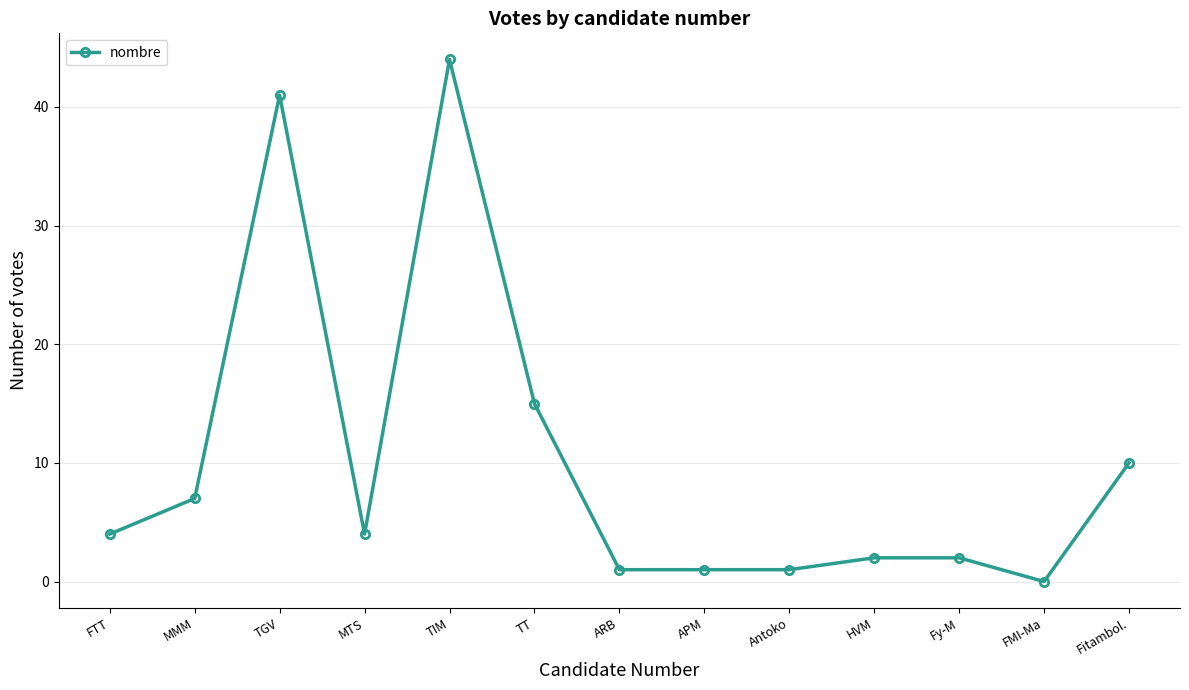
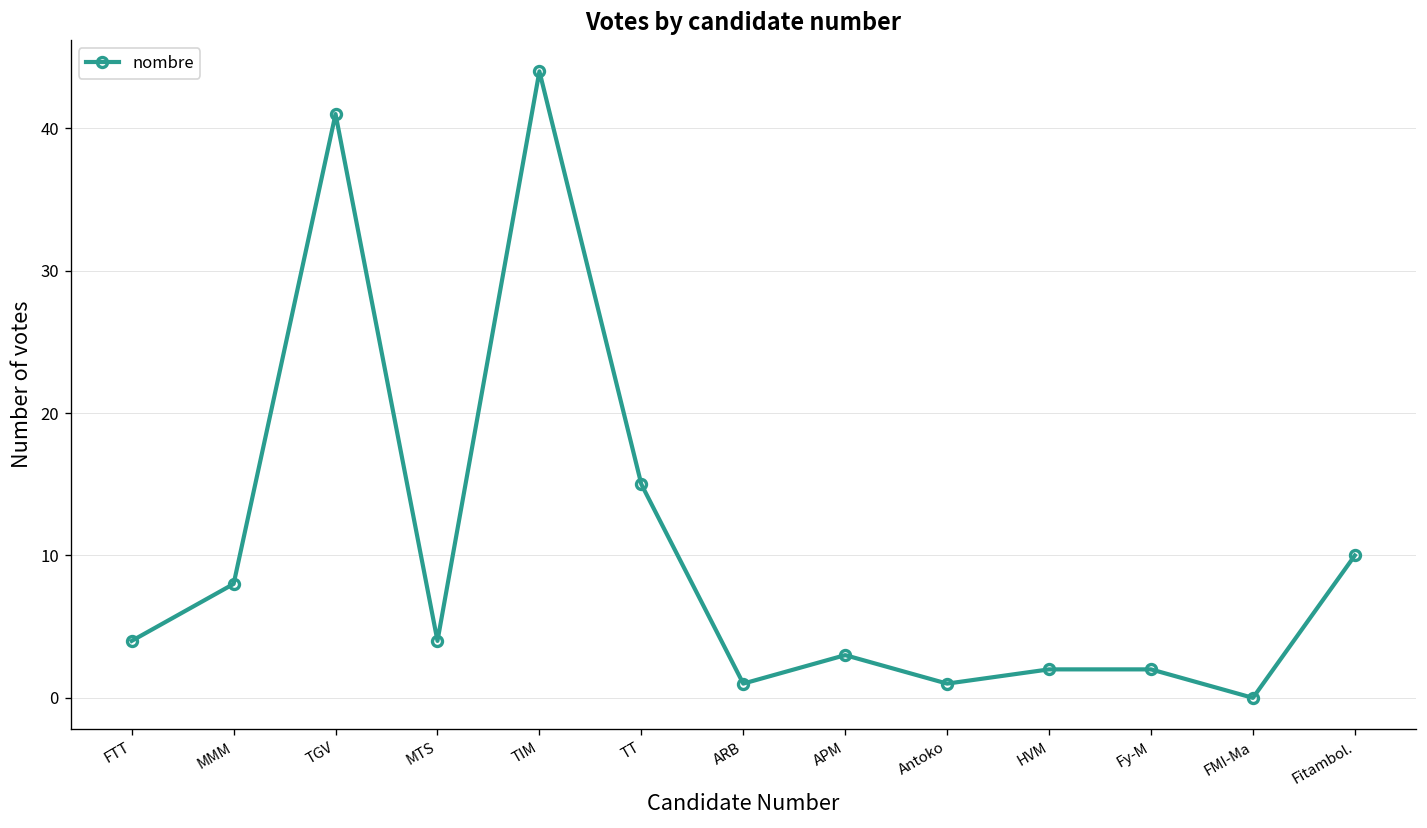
  {
    "FTT": 4,
-   "MMM": 7,
+   "MMM": 8,
    "TGV": 41,
    "MTS": 4,
    "TIM": 44,
    "TT": 15,
    "ARB": 1,
-   "APM": 1,
+   "APM": 3,
    "Antoko": 1,
    "HVM": 2,
    "Fy-M": 2,
    "FMI-Ma": 0,
    "Fitambol.": 10
  }
